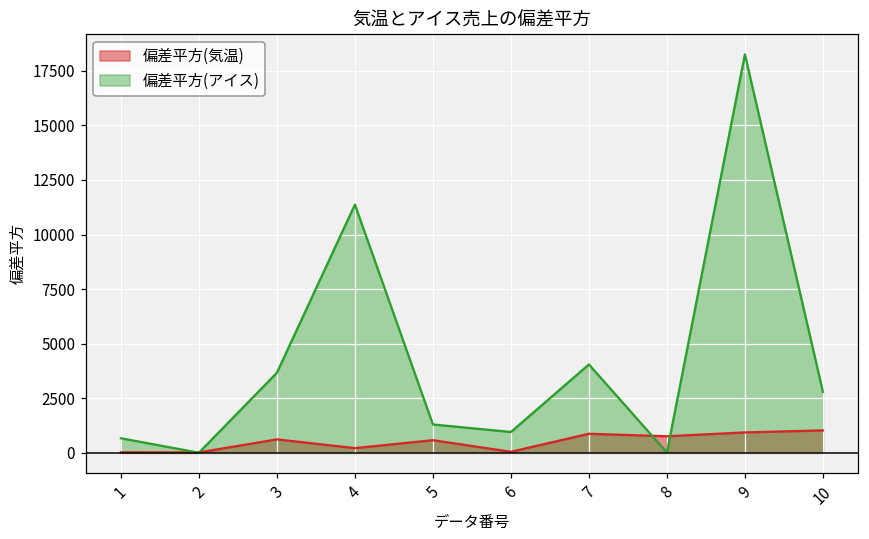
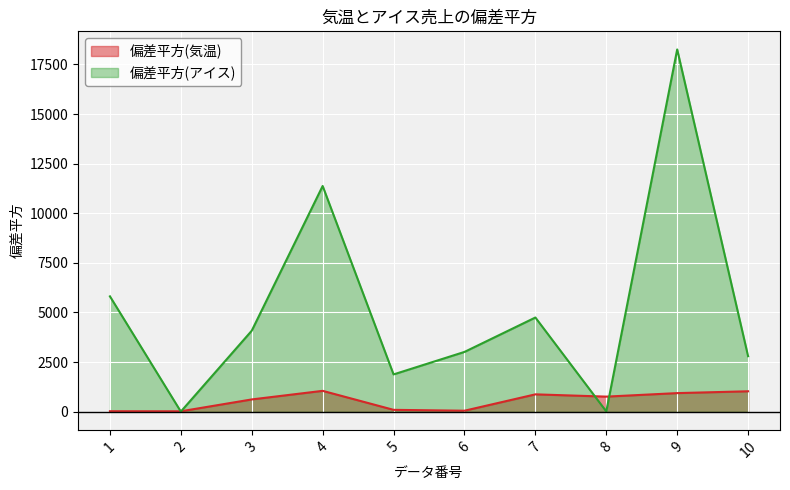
  {
    "偏差平方(気温)": {
      "1": 0,
      "3": 600,
-     "4": 200,
-     "5": 600,
+     "4": 1100,
+     "5": 100,
      "6": 100,
      "7": 900,
      "8": 800,
      "9": 900,
      "10": 1000
    },
    "偏差平方(アイス)": {
-     "1": 700,
-     "3": 3700,
+     "1": 5800,
+     "3": 4100,
      "4": 11400,
-     "5": 1300,
-     "6": 1000,
-     "7": 4100,
+     "5": 1900,
+     "6": 3000,
+     "7": 4700,
      "8": 0,
      "9": 18300,
      "10": 2800
    }
  }
